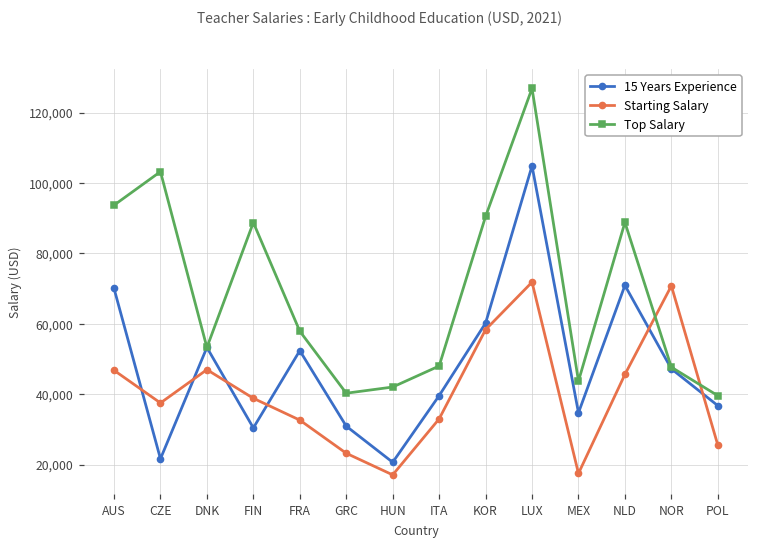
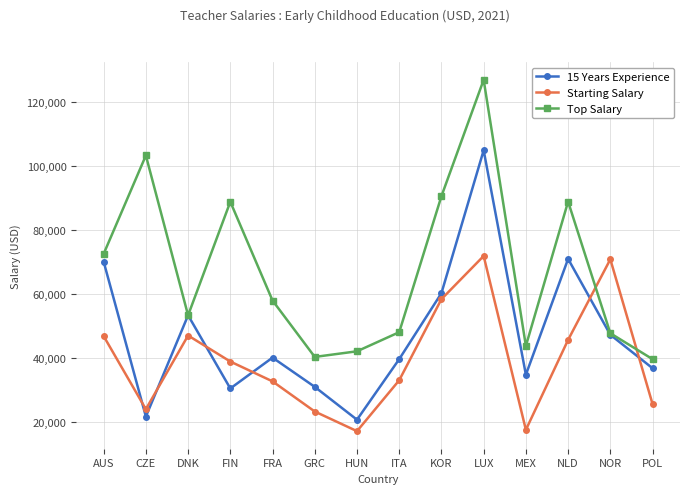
  {
    "15 Years Experience": {
      "AUS": "70,000",
      "CZE": "22,000",
      "FIN": "30,000",
-     "FRA": "52,000",
+     "FRA": "40,000",
      "GRC": "31,000",
      "HUN": "21,000",
      "ITA": "40,000",
      "KOR": "60,000",
      "LUX": "105,000",
      "MEX": "35,000",
      "NLD": "71,000",
      "POL": "37,000"
    },
    "Starting Salary": {
      "AUS": "47,000",
-     "CZE": "37,000",
+     "CZE": "24,000",
      "DNK": "47,000",
      "FIN": "39,000",
      "FRA": "33,000",
      "GRC": "23,000",
      "HUN": "17,000",
      "ITA": "33,000",
      "KOR": "58,000",
      "LUX": "72,000",
      "MEX": "17,000",
      "NLD": "46,000",
      "NOR": "71,000",
      "POL": "26,000"
    },
    "Top Salary": {
-     "AUS": "94,000",
+     "AUS": "72,000",
      "CZE": "103,000",
      "FIN": "89,000",
      "FRA": "58,000",
      "GRC": "40,000",
      "HUN": "42,000",
      "ITA": "48,000",
      "KOR": "90,000",
      "LUX": "127,000",
      "MEX": "44,000",
      "NLD": "89,000",
      "POL": "40,000"
    }
  }
